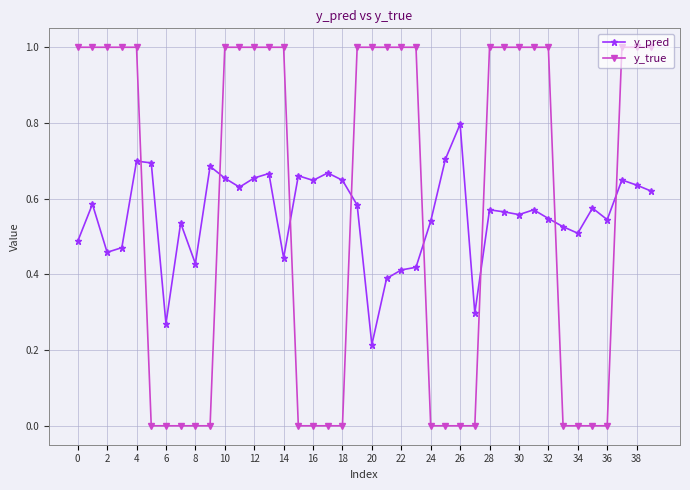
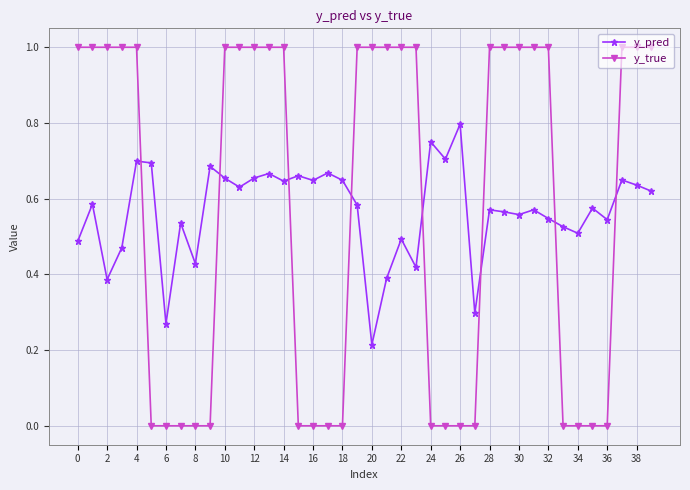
  {
    "y_pred": {
      "0": 0.49,
-     "2": 0.46,
+     "2": 0.39,
      "4": 0.70,
      "6": 0.27,
      "8": 0.43,
      "10": 0.65,
      "12": 0.65,
-     "14": 0.44,
+     "14": 0.65,
      "16": 0.65,
      "18": 0.65,
      "20": 0.21,
-     "22": 0.41,
-     "24": 0.54,
+     "22": 0.49,
+     "24": 0.75,
      "26": 0.80,
      "28": 0.57,
      "30": 0.56,
      "32": 0.55,
      "34": 0.51,
      "36": 0.54,
      "38": 0.64
    },
    "y_true": {
      "0": 1.00,
      "2": 1.00,
      "4": 1.00,
      "6": 0.00,
      "8": 0.00,
      "10": 1.00,
      "12": 1.00,
      "14": 1.00,
      "16": 0.00,
      "18": 0.00,
      "20": 1.00,
      "22": 1.00,
      "24": 0.00,
      "26": 0.00,
      "28": 1.00,
      "30": 1.00,
      "32": 1.00,
      "34": 0.00,
      "36": 0.00
    }
  }
